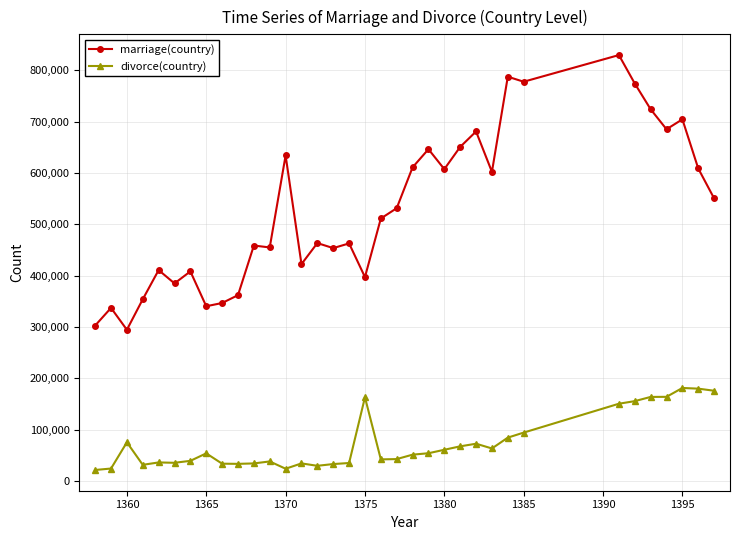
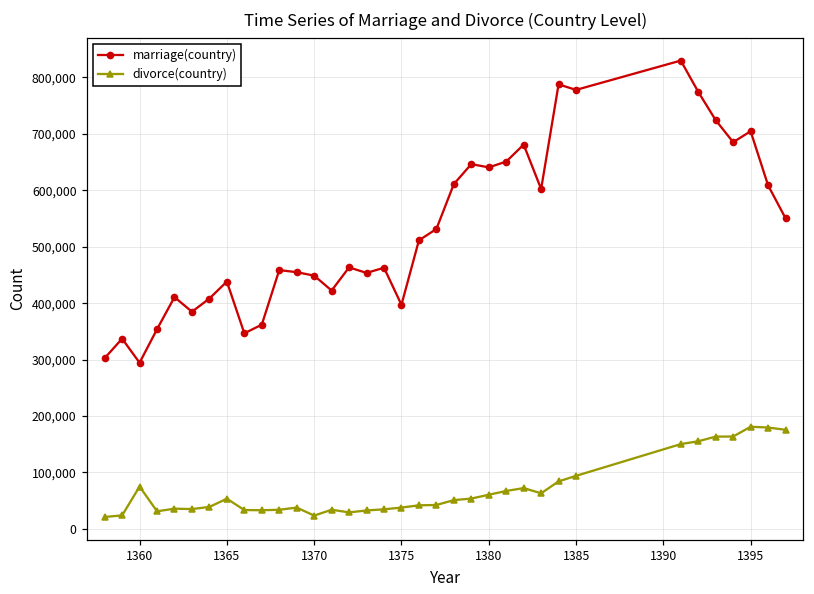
  {
    "marriage(country)": {
      "1360": "290,000",
-     "1365": "340,000",
-     "1370": "630,000",
+     "1365": "440,000",
+     "1370": "450,000",
      "1375": "400,000",
-     "1380": "610,000",
+     "1380": "640,000",
      "1385": "780,000",
      "1395": "700,000"
    },
    "divorce(country)": {
      "1360": "80,000",
      "1365": "50,000",
      "1370": "20,000",
-     "1375": "160,000",
+     "1375": "40,000",
      "1380": "60,000",
      "1385": "90,000",
      "1395": "180,000"
    }
  }
